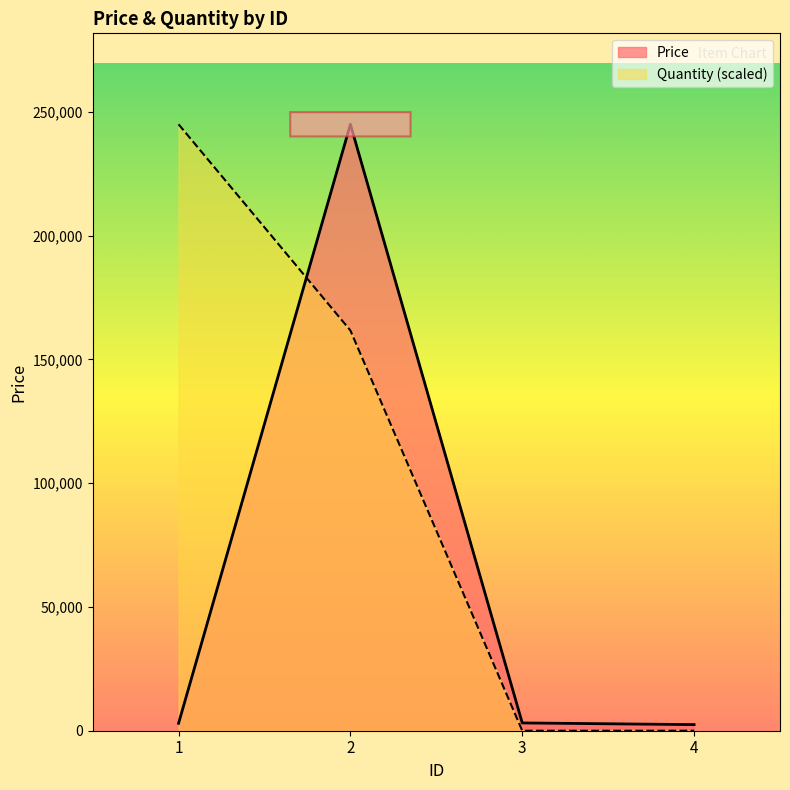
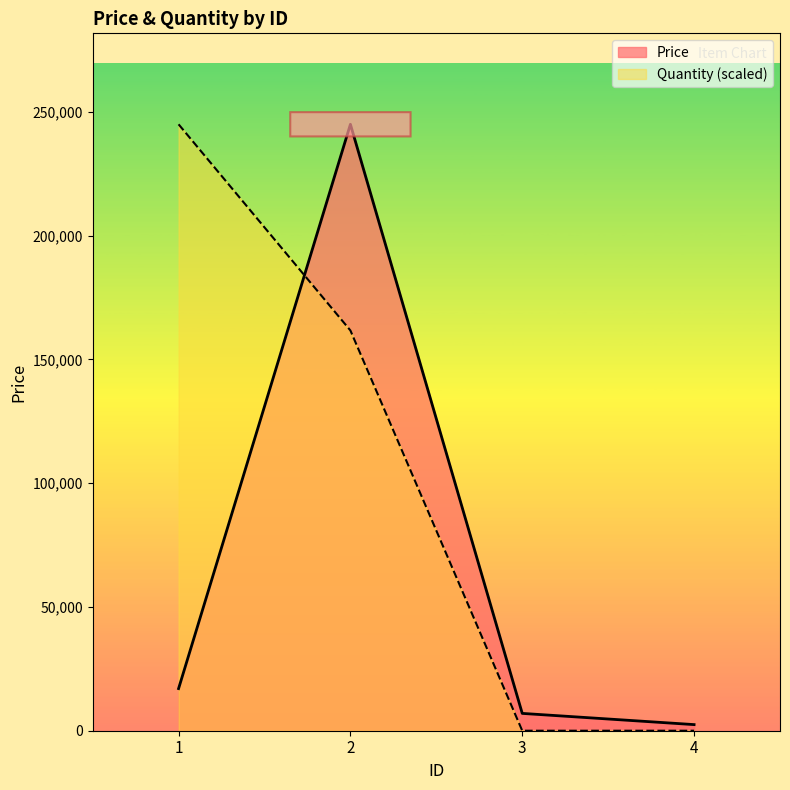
  {
    "Price": {
-     "1": "3,000",
-     "3": "3,000",
+     "1": "17,000",
+     "3": "7,000",
      "4": "2,000"
    },
    "Quantity (scaled)": {
      "1": "245,000",
      "2": "162,000",
      "3": "0",
      "4": "0"
    }
  }
